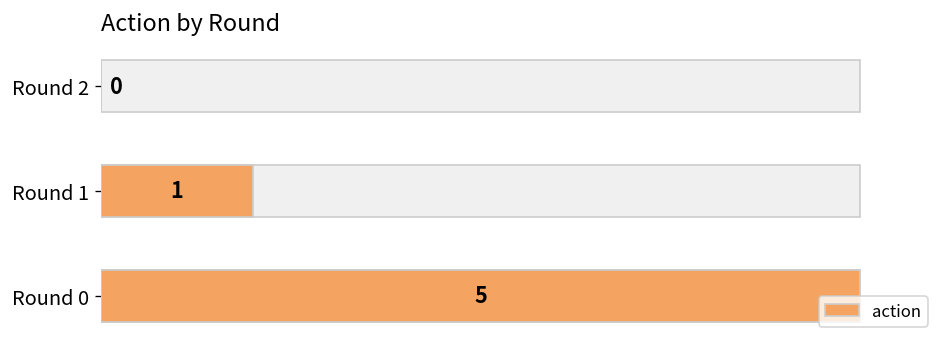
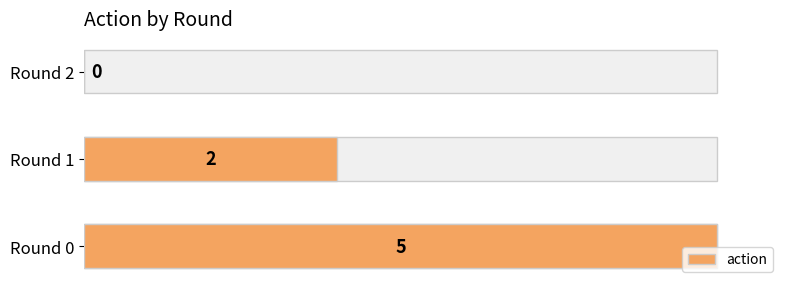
  {
    "action": {
      "Round 2": 0,
-     "Round 1": 1,
+     "Round 1": 2,
      "Round 0": 5
    }
  }
